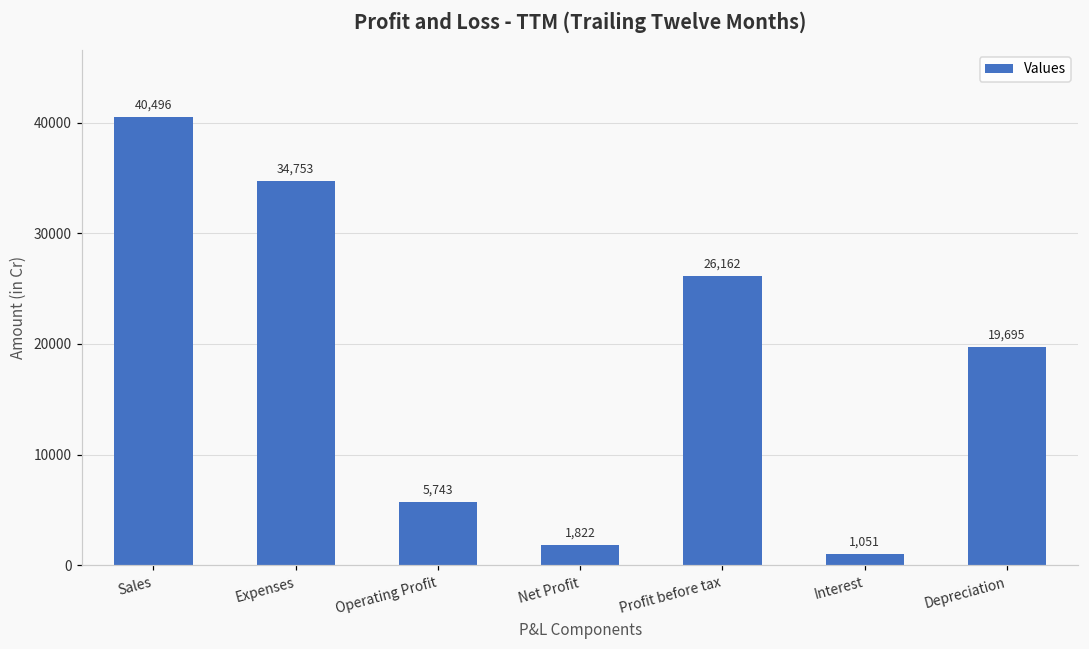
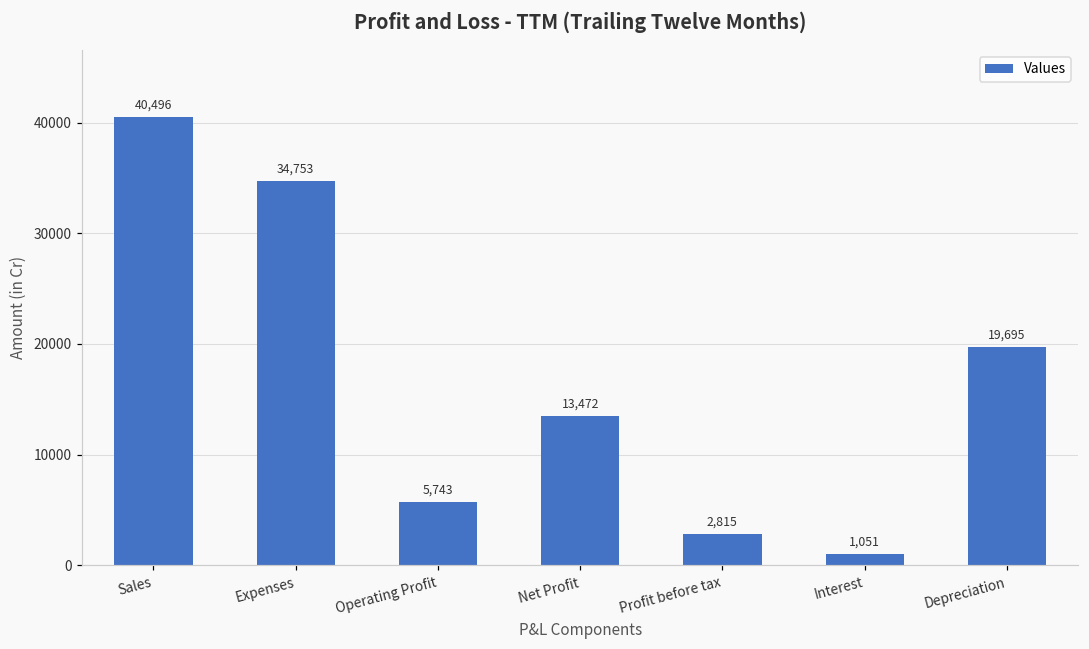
  {
    "Sales": "40,496",
    "Expenses": "34,753",
    "Operating Profit": "5,743",
-   "Net Profit": "1,822",
-   "Profit before tax": "26,162",
+   "Net Profit": "13,472",
+   "Profit before tax": "2,815",
    "Interest": "1,051",
    "Depreciation": "19,695"
  }
